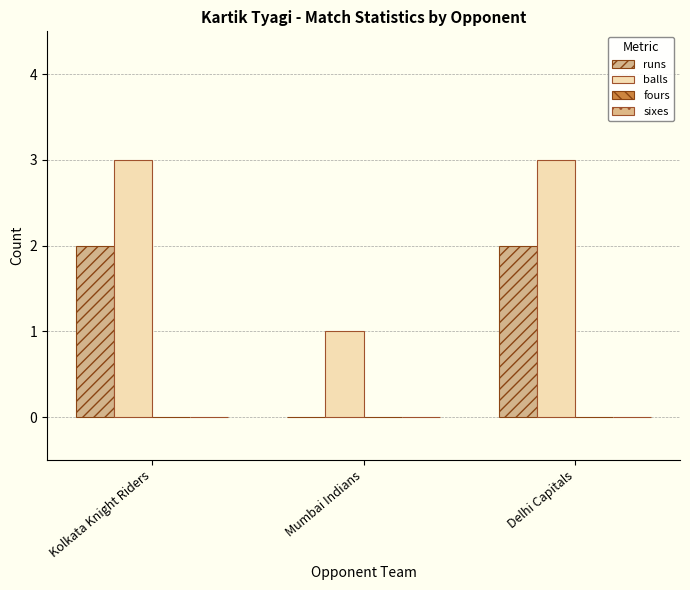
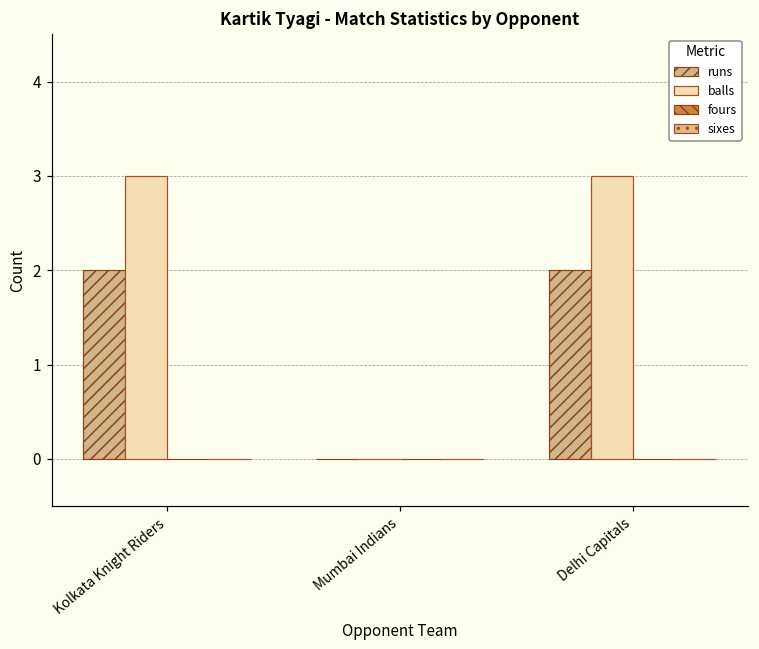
  {
    "balls": {
      "Kolkata Knight Riders": 3,
-     "Mumbai Indians": 1,
+     "Mumbai Indians": 0,
      "Delhi Capitals": 3
    },
    "fours": {
      "Kolkata Knight Riders": 0,
      "Mumbai Indians": 0,
      "Delhi Capitals": 0
    }
  }
